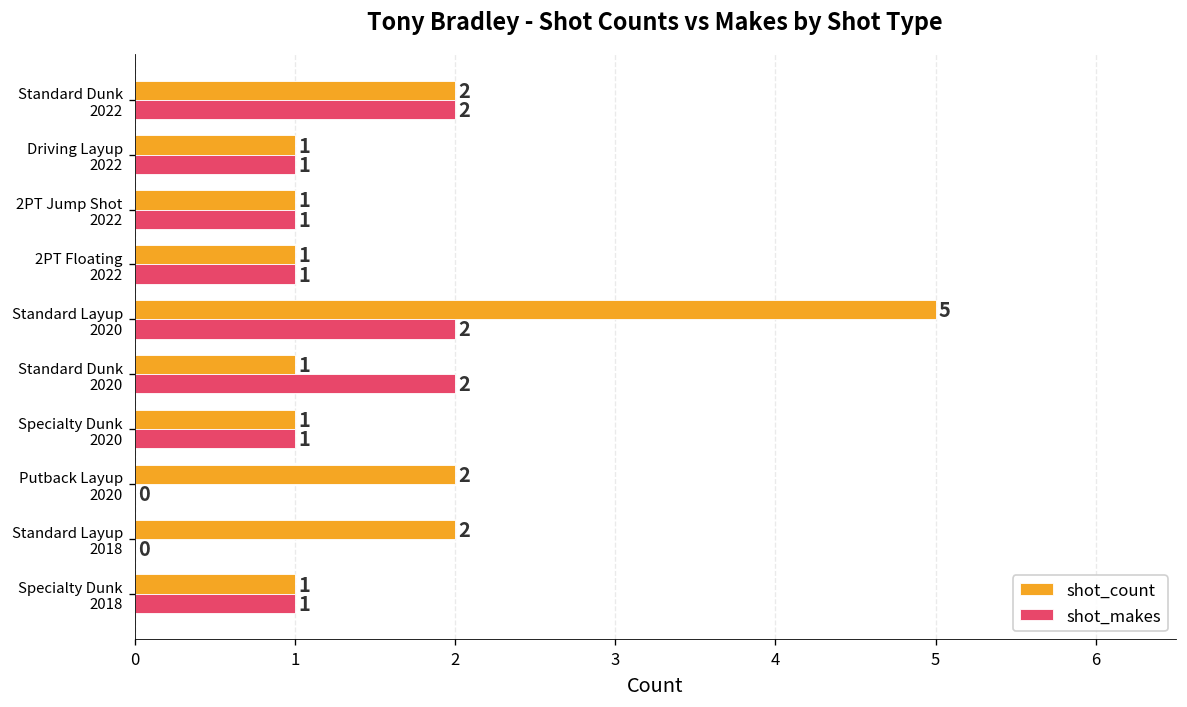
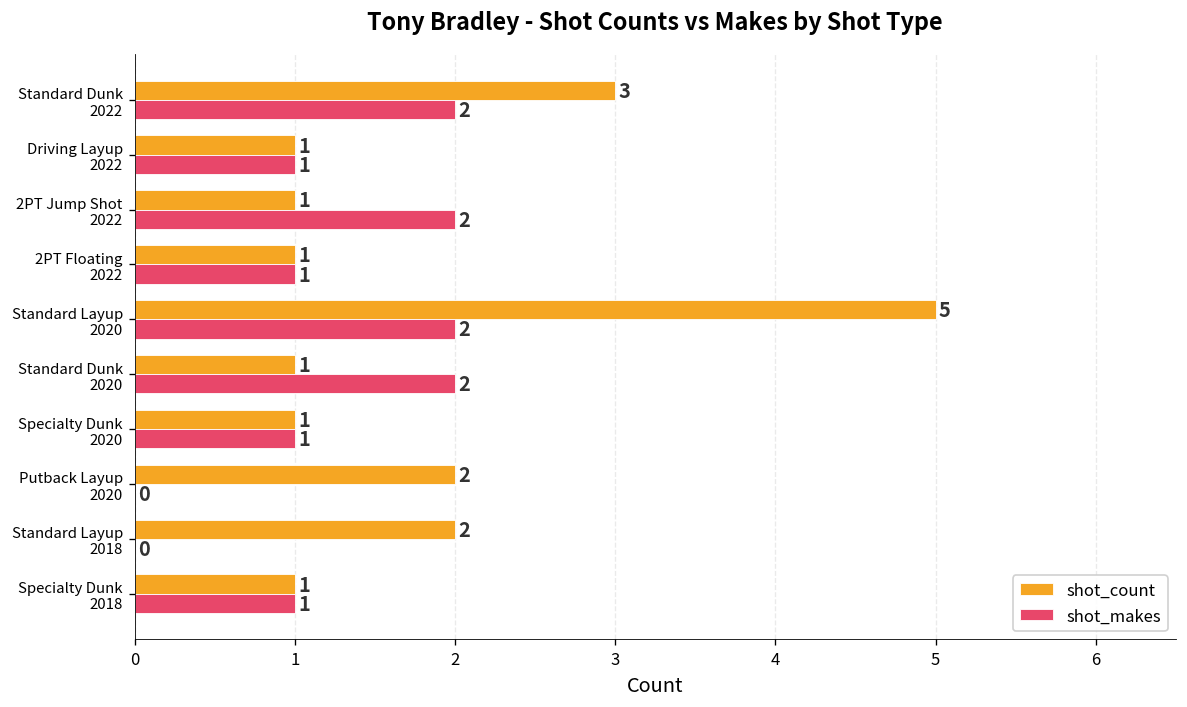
  {
    "shot_count": {
-     "Standard Dunk 2022": 2,
+     "Standard Dunk 2022": 3,
      "Driving Layup 2022": 1,
      "2PT Jump Shot 2022": 1,
      "2PT Floating 2022": 1,
      "Standard Layup 2020": 5,
      "Standard Dunk 2020": 1,
      "Specialty Dunk 2020": 1,
      "Putback Layup 2020": 2,
      "Standard Layup 2018": 2,
      "Specialty Dunk 2018": 1
    },
    "shot_makes": {
      "Standard Dunk 2022": 2,
      "Driving Layup 2022": 1,
-     "2PT Jump Shot 2022": 1,
+     "2PT Jump Shot 2022": 2,
      "2PT Floating 2022": 1,
      "Standard Layup 2020": 2,
      "Standard Dunk 2020": 2,
      "Specialty Dunk 2020": 1,
      "Putback Layup 2020": 0,
      "Standard Layup 2018": 0,
      "Specialty Dunk 2018": 1
    }
  }
